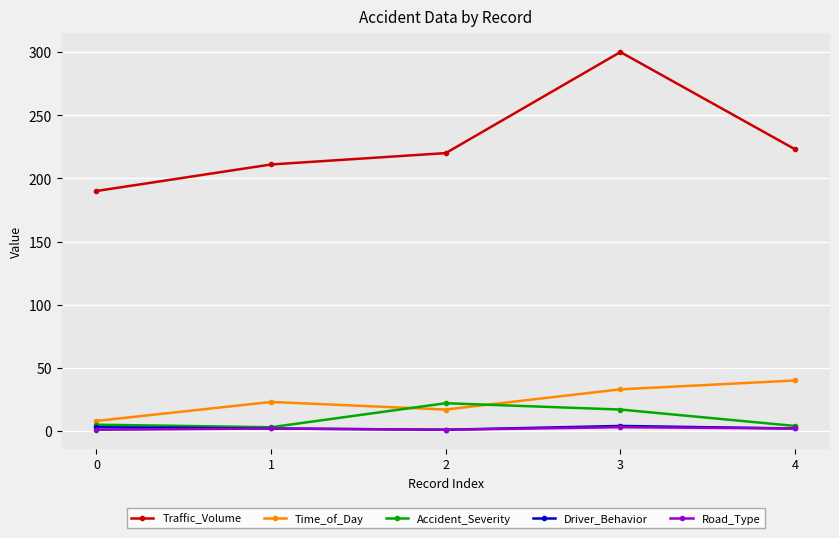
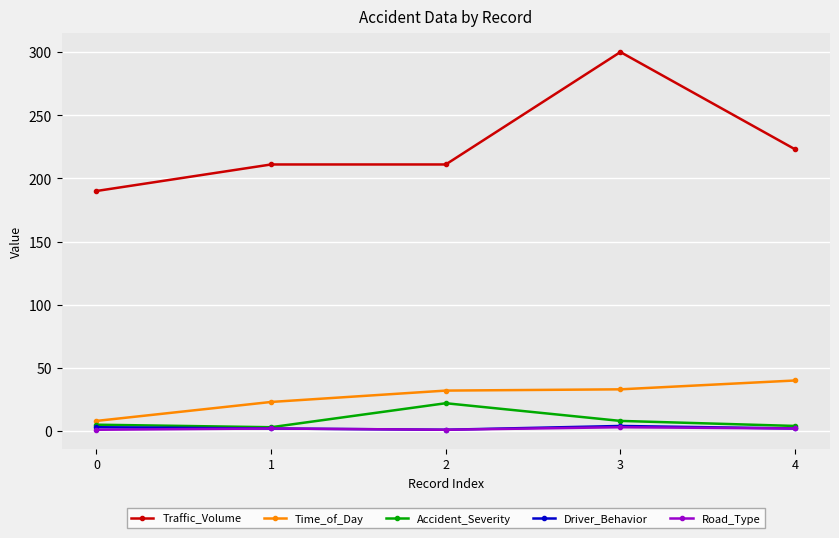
  {
    "Traffic_Volume": {
      "0": 190,
      "1": 211,
-     "2": 220,
+     "2": 211,
      "3": 300,
      "4": 223
    },
    "Time_of_Day": {
      "0": 8,
      "1": 23,
-     "2": 17,
+     "2": 32,
      "3": 33,
      "4": 40
    },
    "Accident_Severity": {
      "2": 22,
-     "3": 17
+     "3": 8
    }
  }
